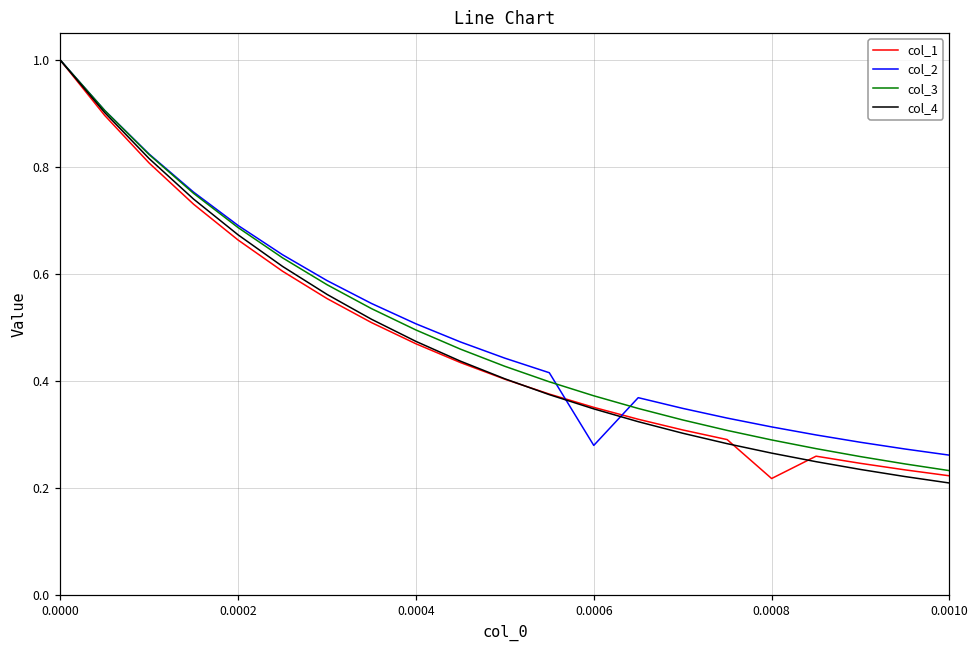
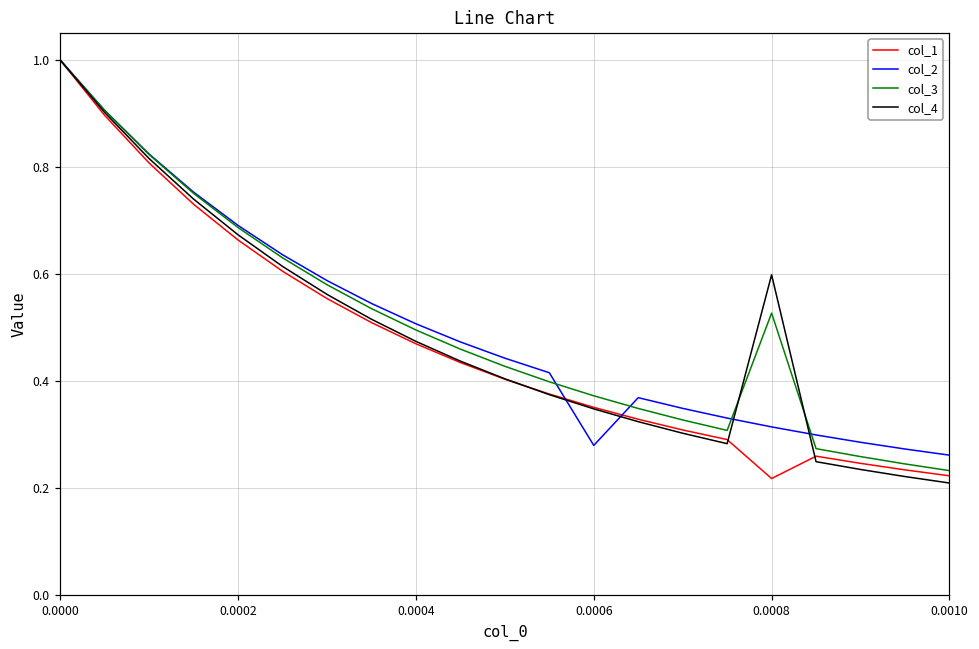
  {
    "col_1": {
      "0.0002": 0.66,
      "0.0008": 0.22,
      "0.0010": 0.22
    },
    "col_2": {
      "0.0004": 0.51,
      "0.0006": 0.28,
      "0.0008": 0.31,
      "0.0010": 0.26
    },
    "col_3": {
      "0.0004": 0.50,
      "0.0006": 0.37,
-     "0.0008": 0.29,
+     "0.0008": 0.53,
      "0.0010": 0.23
    },
    "col_4": {
      "0.0002": 0.67,
-     "0.0008": 0.26,
+     "0.0008": 0.60,
      "0.0010": 0.21
    }
  }
